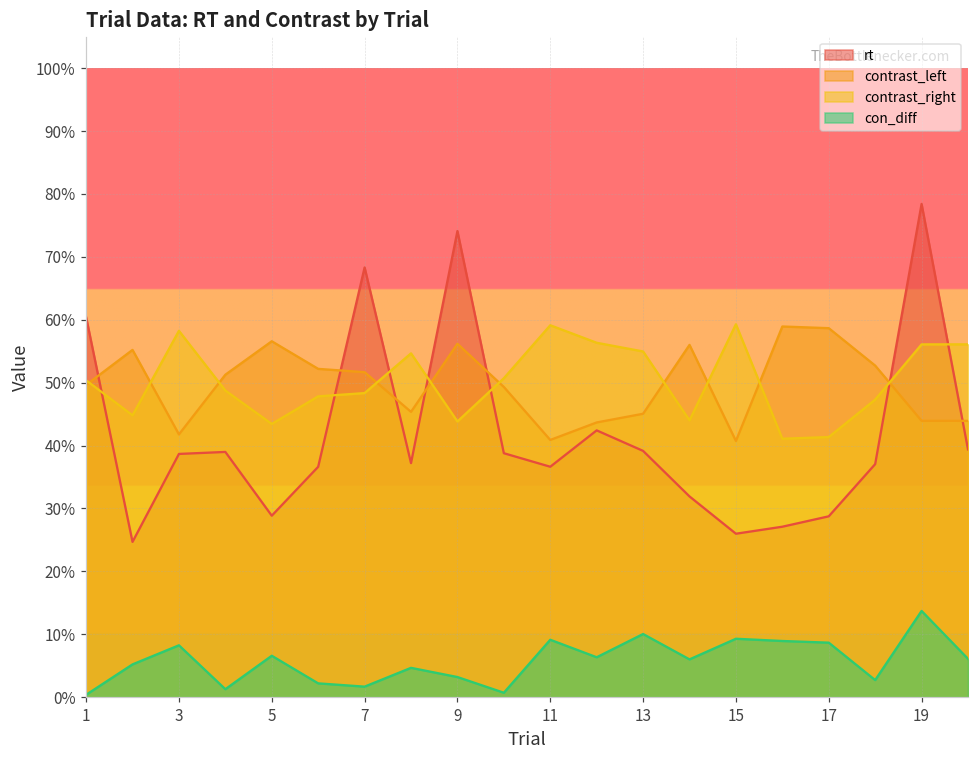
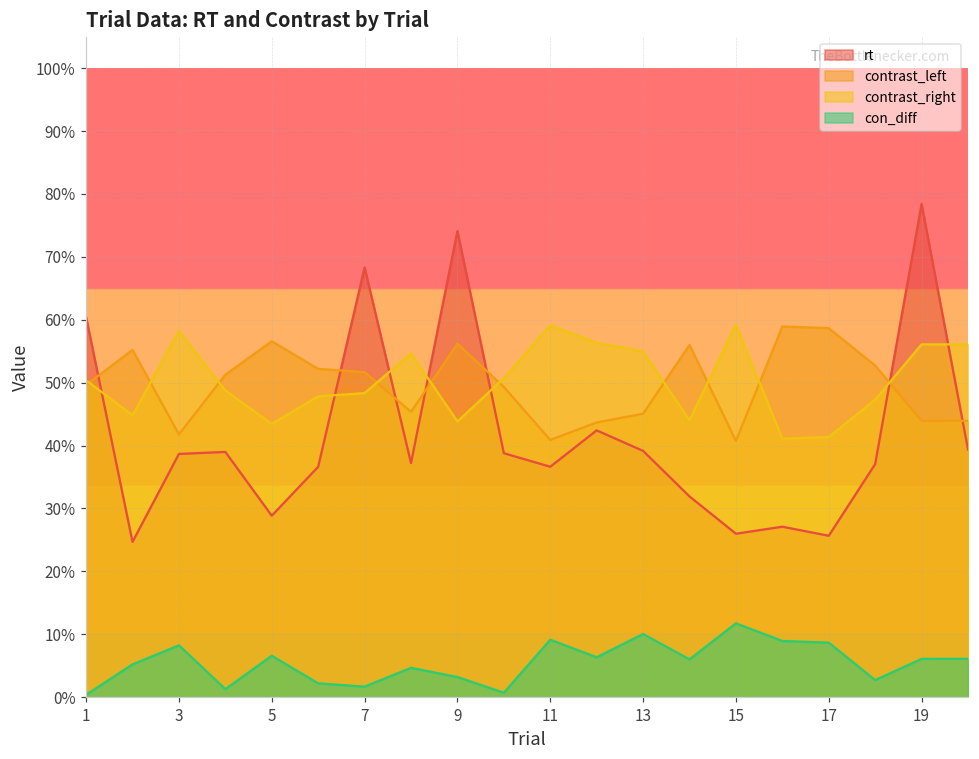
  {
    "rt": {
      "1": "60%",
      "3": "39%",
      "5": "29%",
      "7": "68%",
      "9": "74%",
      "11": "37%",
      "13": "39%",
      "15": "26%",
-     "17": "29%",
+     "17": "26%",
      "19": "78%"
    },
    "con_diff": {
      "1": "0%",
      "3": "8%",
      "5": "7%",
      "7": "2%",
      "9": "3%",
      "11": "9%",
      "13": "10%",
-     "15": "9%",
+     "15": "12%",
      "17": "9%",
-     "19": "14%"
+     "19": "6%"
    }
  }
